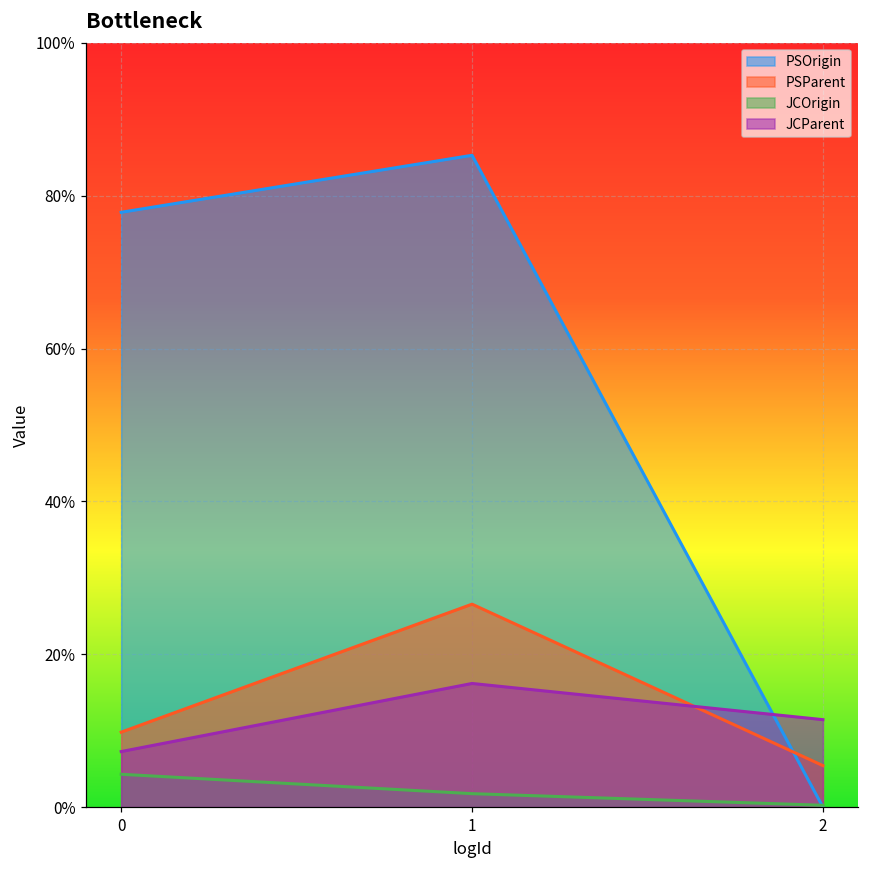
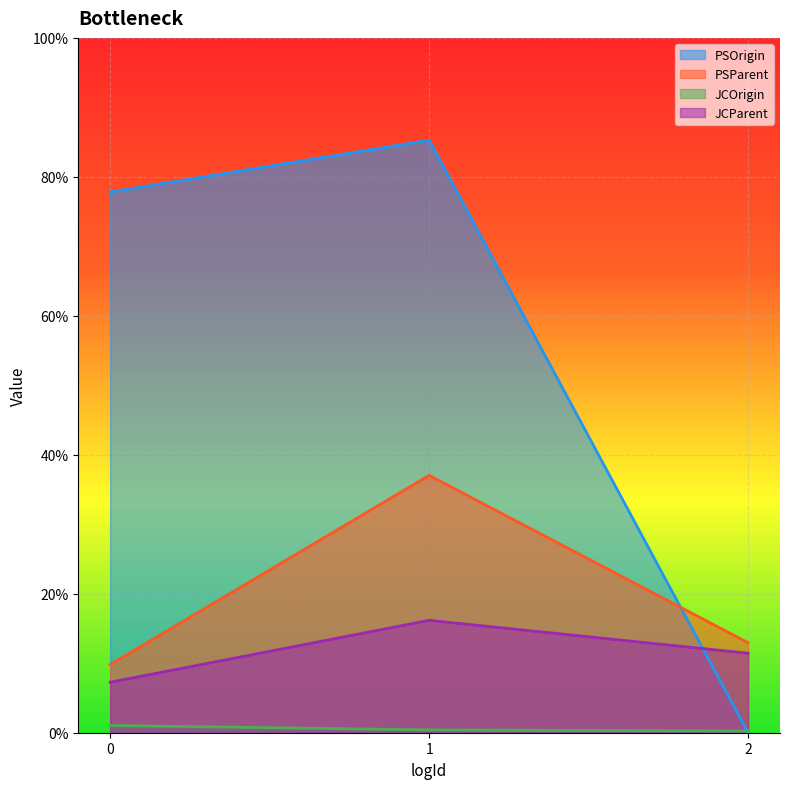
  {
    "PSOrigin": {
      "0": "78%",
      "1": "85%"
    },
    "PSParent": {
      "0": "10%",
-     "1": "27%",
-     "2": "5%"
+     "1": "37%",
+     "2": "13%"
    },
    "JCOrigin": {
-     "0": "4%",
-     "1": "2%"
+     "0": "1%",
+     "1": "0%"
    },
    "JCParent": {
      "0": "7%",
      "1": "16%",
      "2": "11%"
    }
  }
